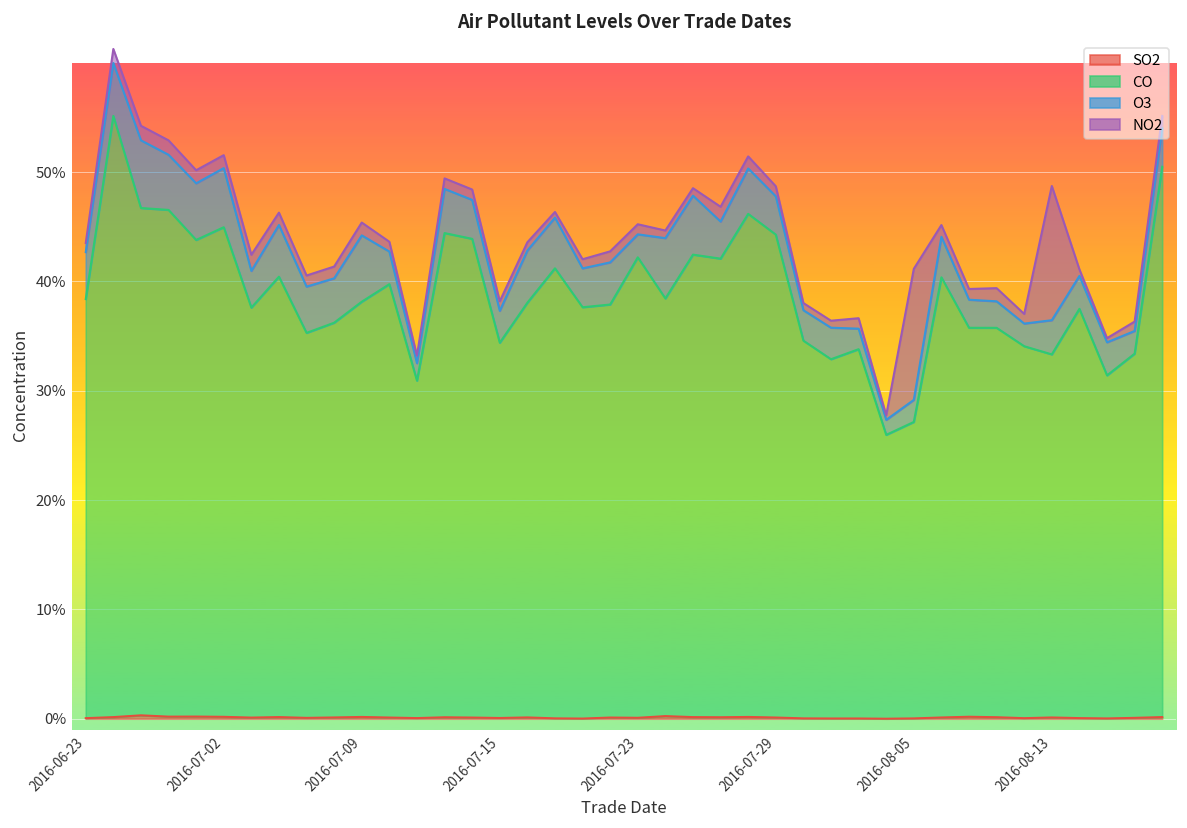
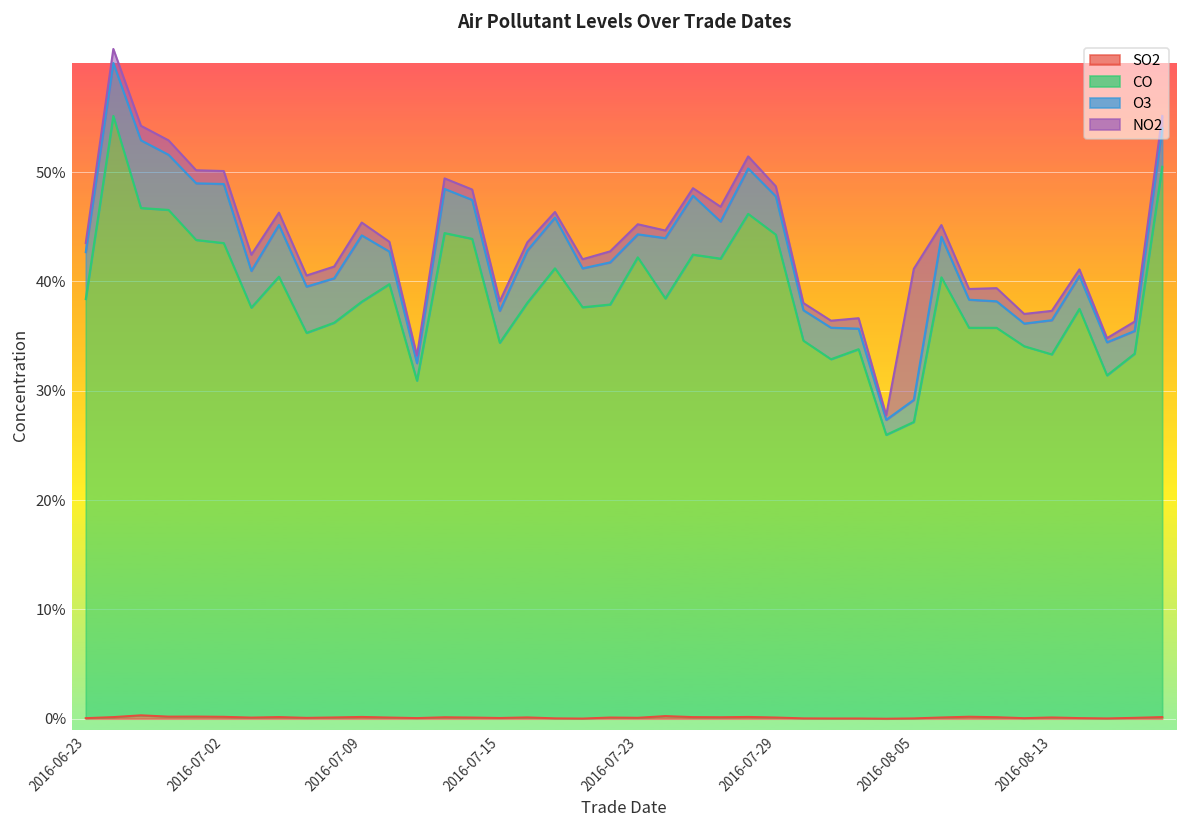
  {
    "SO2": {
      "2016-06-23": "0%",
      "2016-07-02": "0%",
      "2016-07-09": "0%",
      "2016-07-15": "0%",
      "2016-07-23": "0%",
      "2016-07-29": "0%",
      "2016-08-05": "0%",
      "2016-08-13": "0%"
    },
    "CO": {
      "2016-06-23": "38%",
-     "2016-07-02": "45%",
+     "2016-07-02": "43%",
      "2016-07-09": "38%",
      "2016-07-15": "34%",
      "2016-07-23": "42%",
      "2016-07-29": "44%",
      "2016-08-05": "27%",
      "2016-08-13": "33%"
    },
    "O3": {
      "2016-06-23": "4%",
      "2016-07-02": "5%",
      "2016-07-09": "6%",
      "2016-07-15": "3%",
      "2016-07-23": "2%",
      "2016-07-29": "4%",
      "2016-08-05": "2%",
      "2016-08-13": "3%"
    },
    "NO2": {
      "2016-06-23": "1%",
      "2016-07-02": "1%",
      "2016-07-09": "1%",
      "2016-07-15": "1%",
      "2016-07-23": "1%",
      "2016-07-29": "1%",
      "2016-08-05": "12%",
-     "2016-08-13": "12%"
+     "2016-08-13": "1%"
    }
  }
